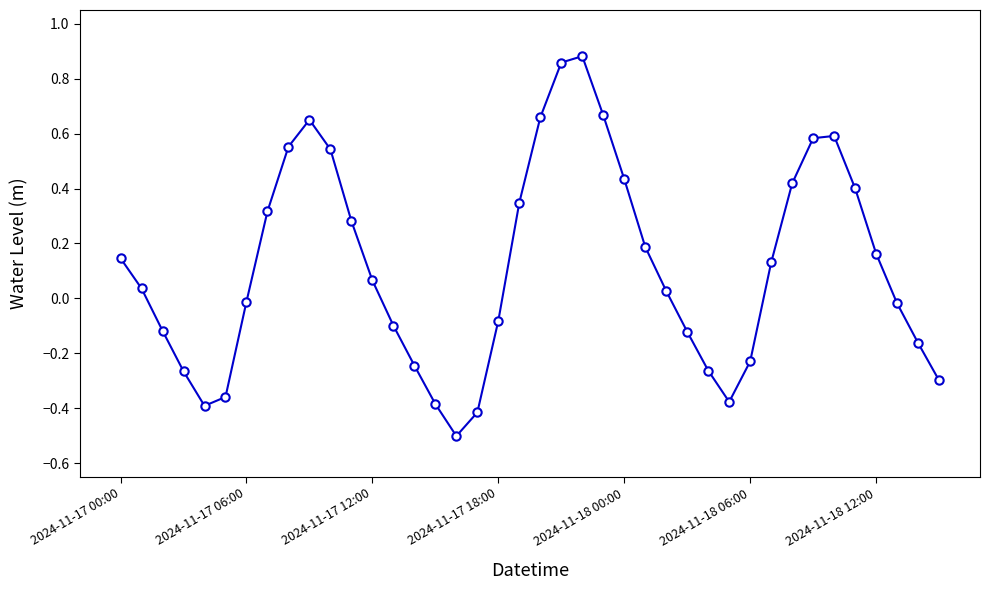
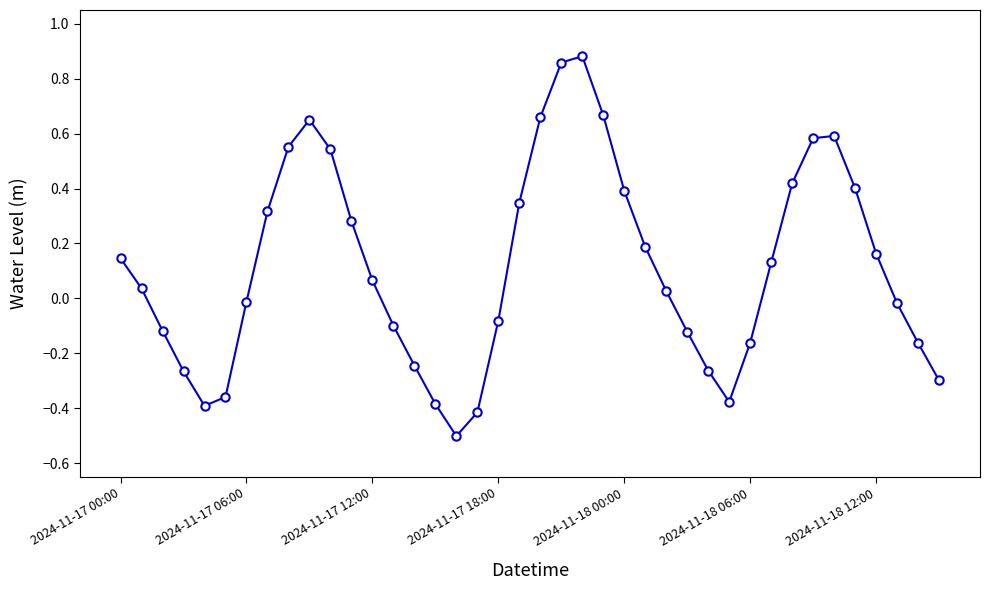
  {
    "2024-11-17 00:00": 0.15,
    "2024-11-17 06:00": -0.01,
    "2024-11-17 12:00": 0.07,
    "2024-11-17 18:00": -0.08,
-   "2024-11-18 00:00": 0.43,
-   "2024-11-18 06:00": -0.23,
+   "2024-11-18 00:00": 0.39,
+   "2024-11-18 06:00": -0.16,
    "2024-11-18 12:00": 0.16
  }
